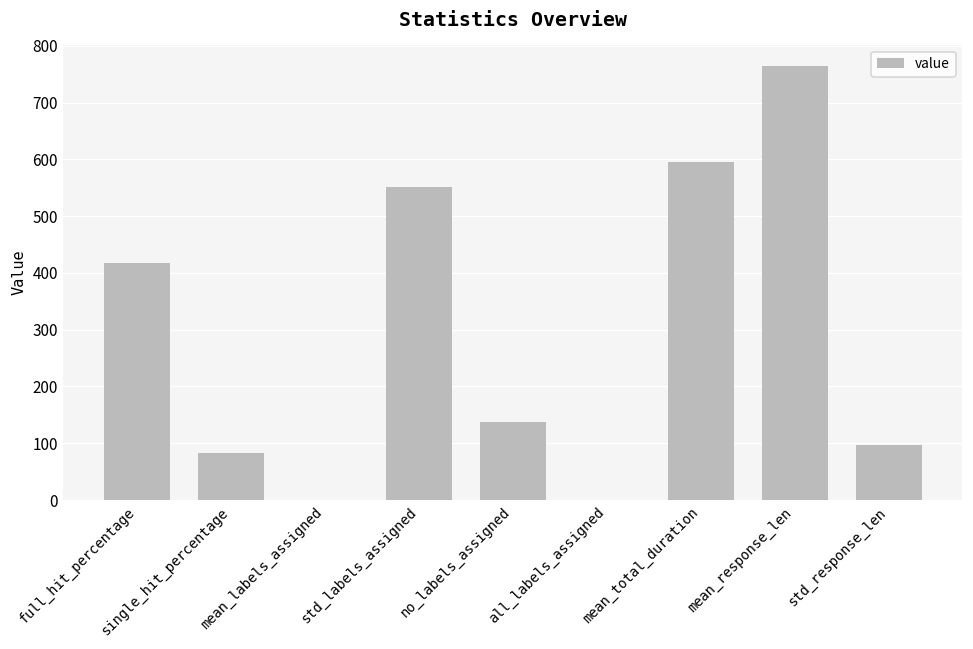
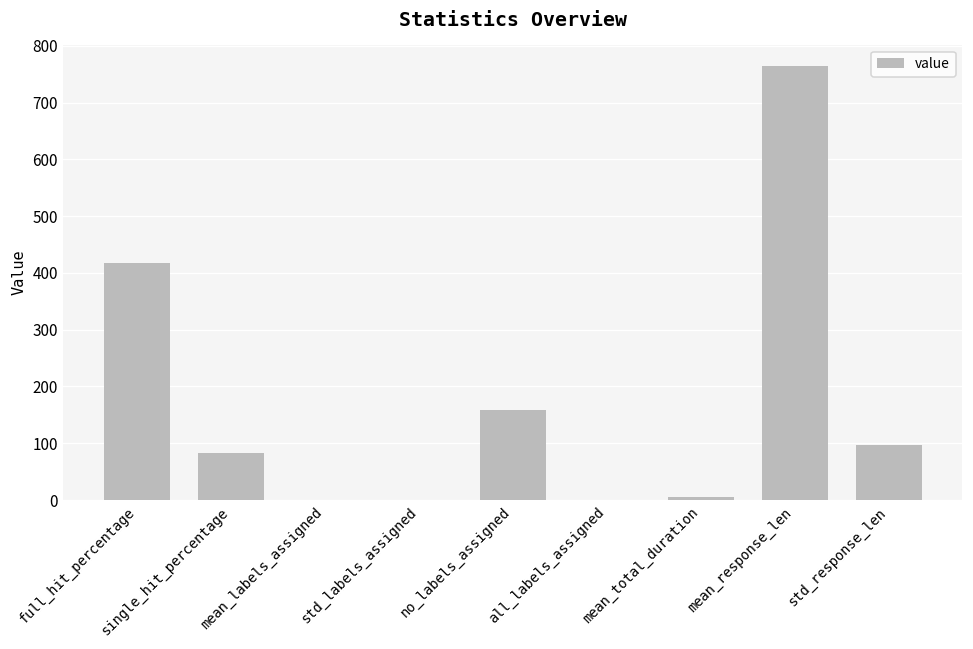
  {
    "full_hit_percentage": 420,
    "single_hit_percentage": 80,
-   "std_labels_assigned": 550,
-   "no_labels_assigned": 140,
+   "std_labels_assigned": 0,
+   "no_labels_assigned": 160,
    "all_labels_assigned": 0,
-   "mean_total_duration": 590,
+   "mean_total_duration": 10,
    "mean_response_len": 760,
    "std_response_len": 100
  }
